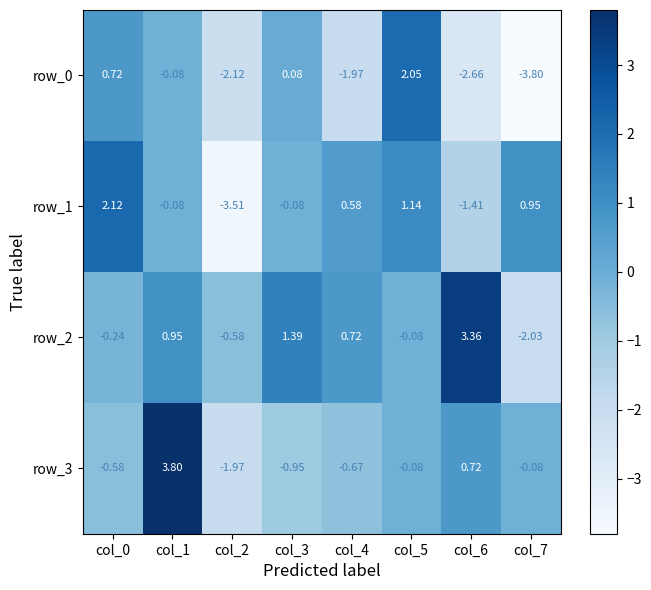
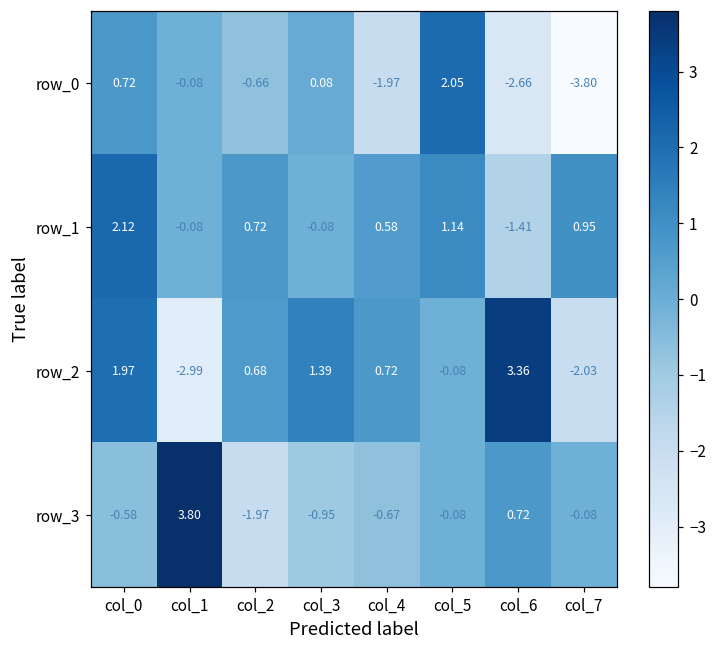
  {
    "row_0": {
      "col_0": 0.72,
-     "col_2": -2.12,
+     "col_2": -0.66,
      "col_3": 0.08,
      "col_4": -1.97,
      "col_5": 2.05,
      "col_6": -2.66,
      "col_7": -3.80
    },
    "row_1": {
      "col_0": 2.12,
-     "col_2": -3.51,
+     "col_2": 0.72,
      "col_4": 0.58,
      "col_5": 1.14,
      "col_6": -1.41,
      "col_7": 0.95
    },
    "row_2": {
-     "col_0": -0.24,
-     "col_1": 0.95,
-     "col_2": -0.58,
+     "col_0": 1.97,
+     "col_1": -2.99,
+     "col_2": 0.68,
      "col_3": 1.39,
      "col_4": 0.72,
      "col_6": 3.36,
      "col_7": -2.03
    },
    "row_3": {
      "col_0": -0.58,
      "col_1": 3.80,
      "col_2": -1.97,
      "col_3": -0.95,
      "col_4": -0.67,
      "col_6": 0.72
    }
  }
